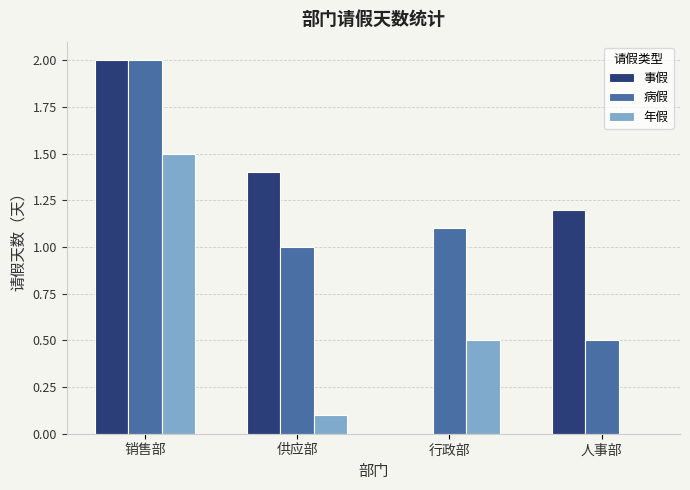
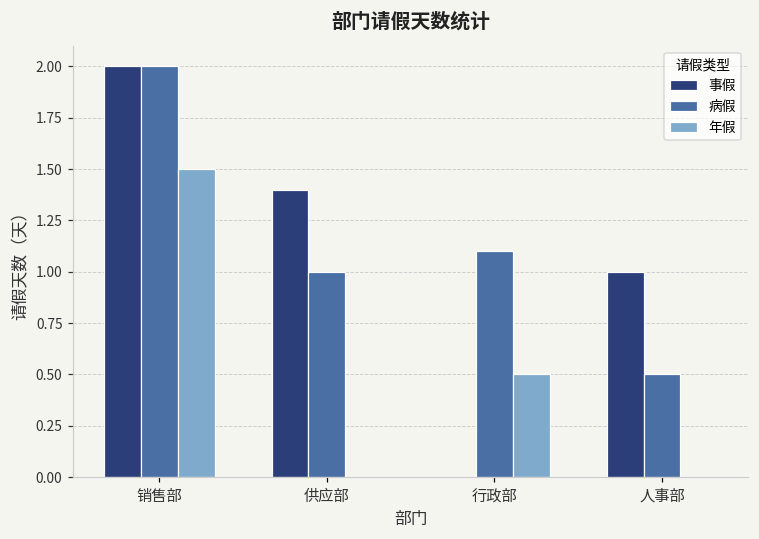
  {
    "事假": {
      "销售部": 2.0,
      "供应部": 1.4,
      "行政部": 0.0,
-     "人事部": 1.2
+     "人事部": 1.0
    },
    "病假": {
      "销售部": 2.0,
      "供应部": 1.0,
      "行政部": 1.1,
      "人事部": 0.5
    },
    "年假": {
      "销售部": 1.5,
-     "供应部": 0.1,
+     "供应部": 0.0,
      "行政部": 0.5,
      "人事部": 0.0
    }
  }
